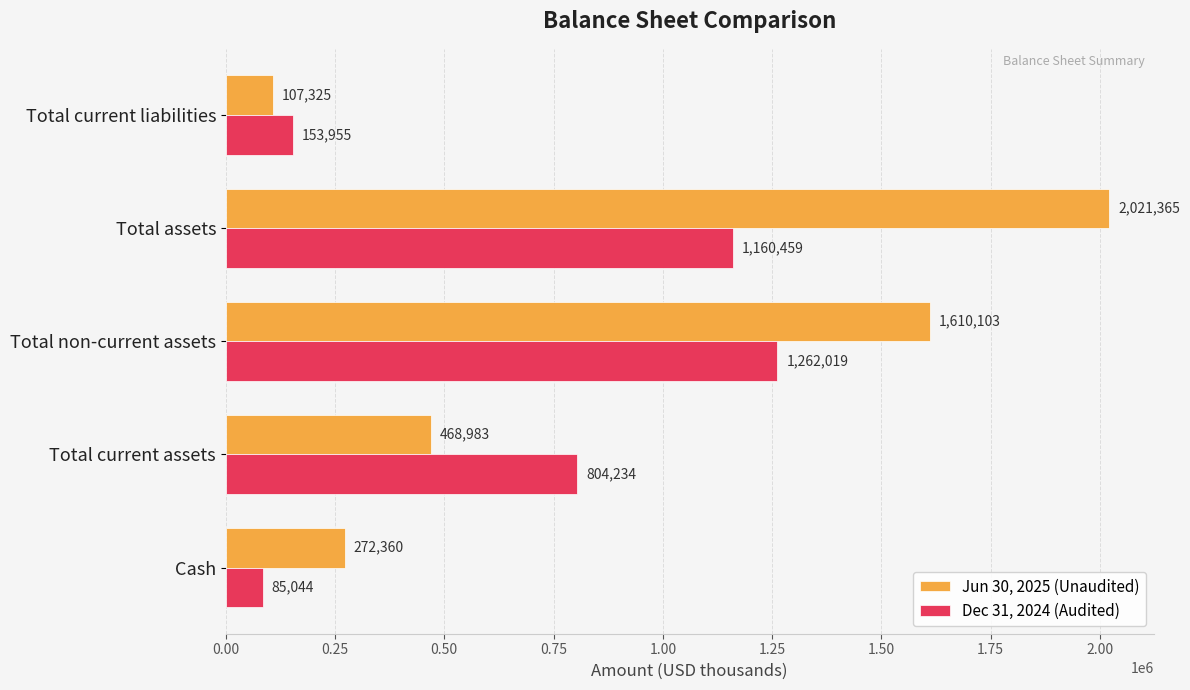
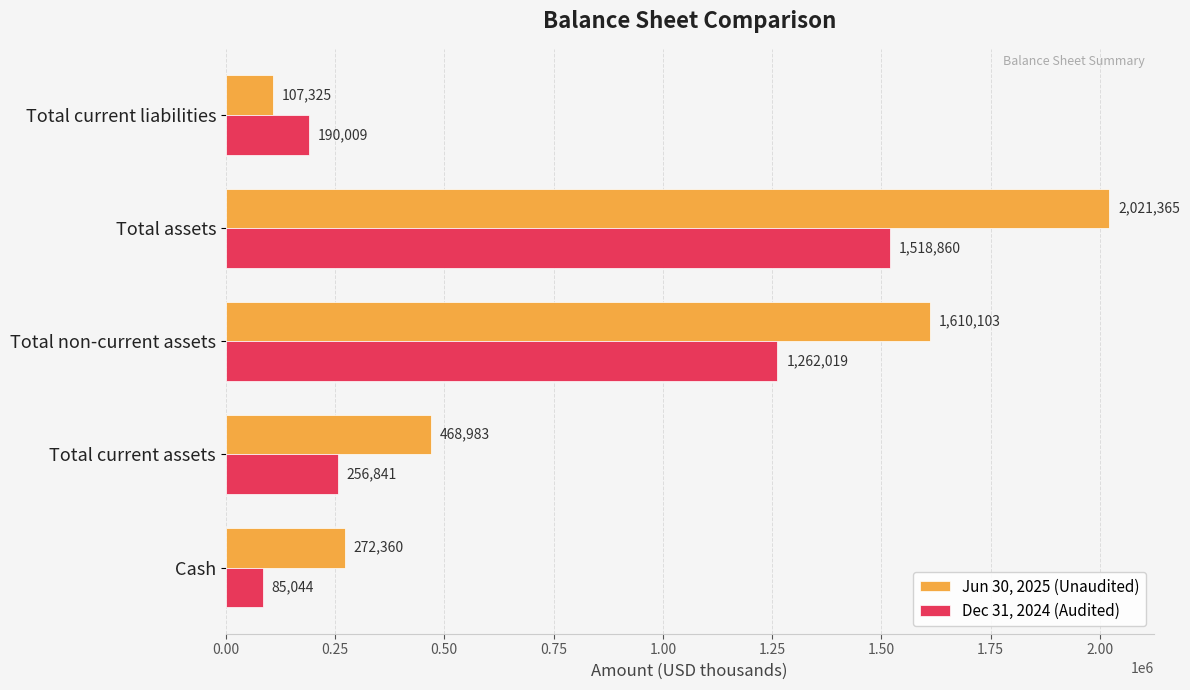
  {
    "Jun 30, 2025 (Unaudited)": {
      "Total current liabilities": "107,325",
      "Total assets": "2,021,365",
      "Total non-current assets": "1,610,103",
      "Total current assets": "468,983",
      "Cash": "272,360"
    },
    "Dec 31, 2024 (Audited)": {
-     "Total current liabilities": "153,955",
-     "Total assets": "1,160,459",
+     "Total current liabilities": "190,009",
+     "Total assets": "1,518,860",
      "Total non-current assets": "1,262,019",
-     "Total current assets": "804,234",
+     "Total current assets": "256,841",
      "Cash": "85,044"
    }
  }
